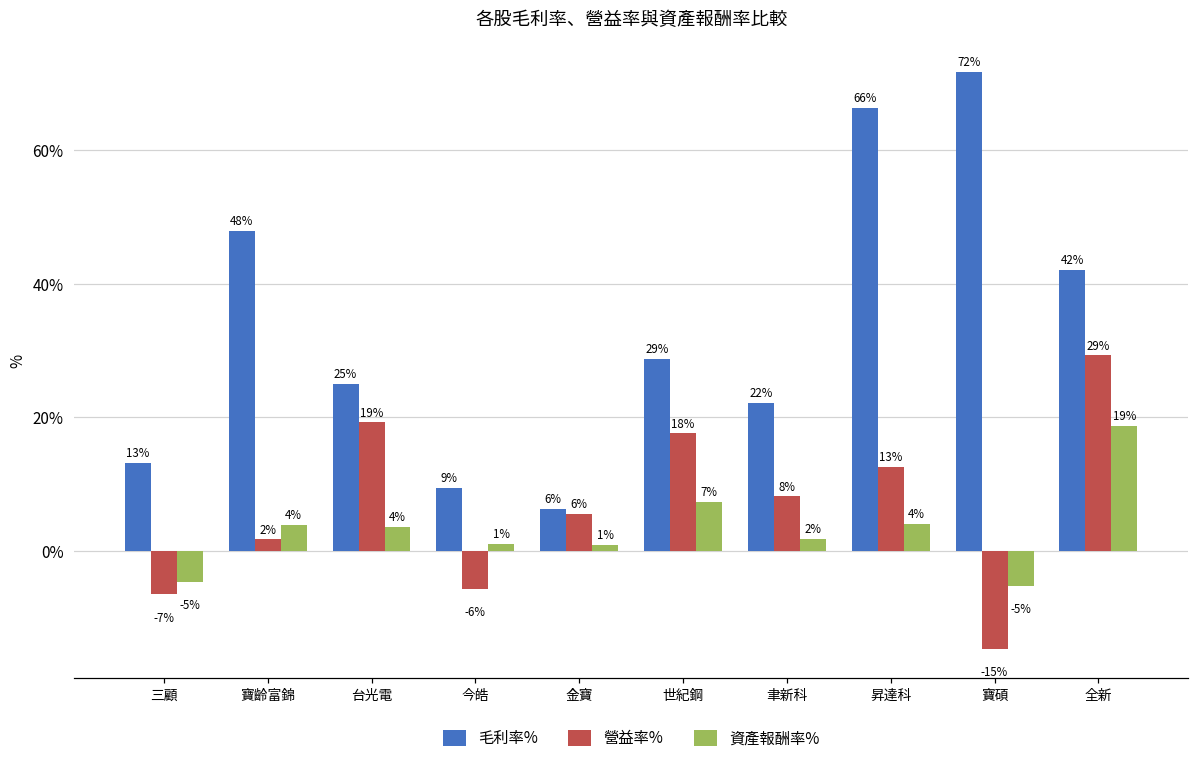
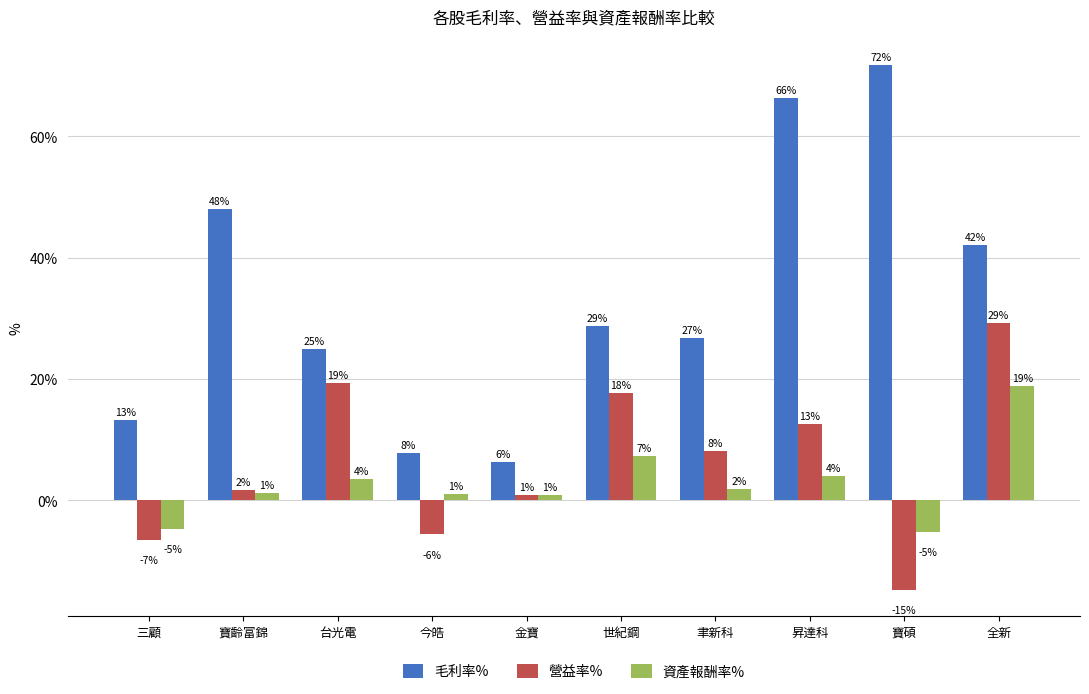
  {
    "毛利率%": {
      "三顧": "13%",
      "寶齡富錦": "48%",
      "台光電": "25%",
-     "今皓": "9%",
+     "今皓": "8%",
      "金寶": "6%",
      "世紀鋼": "29%",
-     "聿新科": "22%",
+     "聿新科": "27%",
      "昇達科": "66%",
      "寶碩": "72%",
      "全新": "42%"
    },
    "營益率%": {
      "三顧": "-7%",
      "寶齡富錦": "2%",
      "台光電": "19%",
      "今皓": "-6%",
-     "金寶": "6%",
+     "金寶": "1%",
      "世紀鋼": "18%",
      "聿新科": "8%",
      "昇達科": "13%",
      "寶碩": "-15%",
      "全新": "29%"
    },
    "資產報酬率%": {
      "三顧": "-5%",
-     "寶齡富錦": "4%",
+     "寶齡富錦": "1%",
      "台光電": "4%",
      "今皓": "1%",
      "金寶": "1%",
      "世紀鋼": "7%",
      "聿新科": "2%",
      "昇達科": "4%",
      "寶碩": "-5%",
      "全新": "19%"
    }
  }
